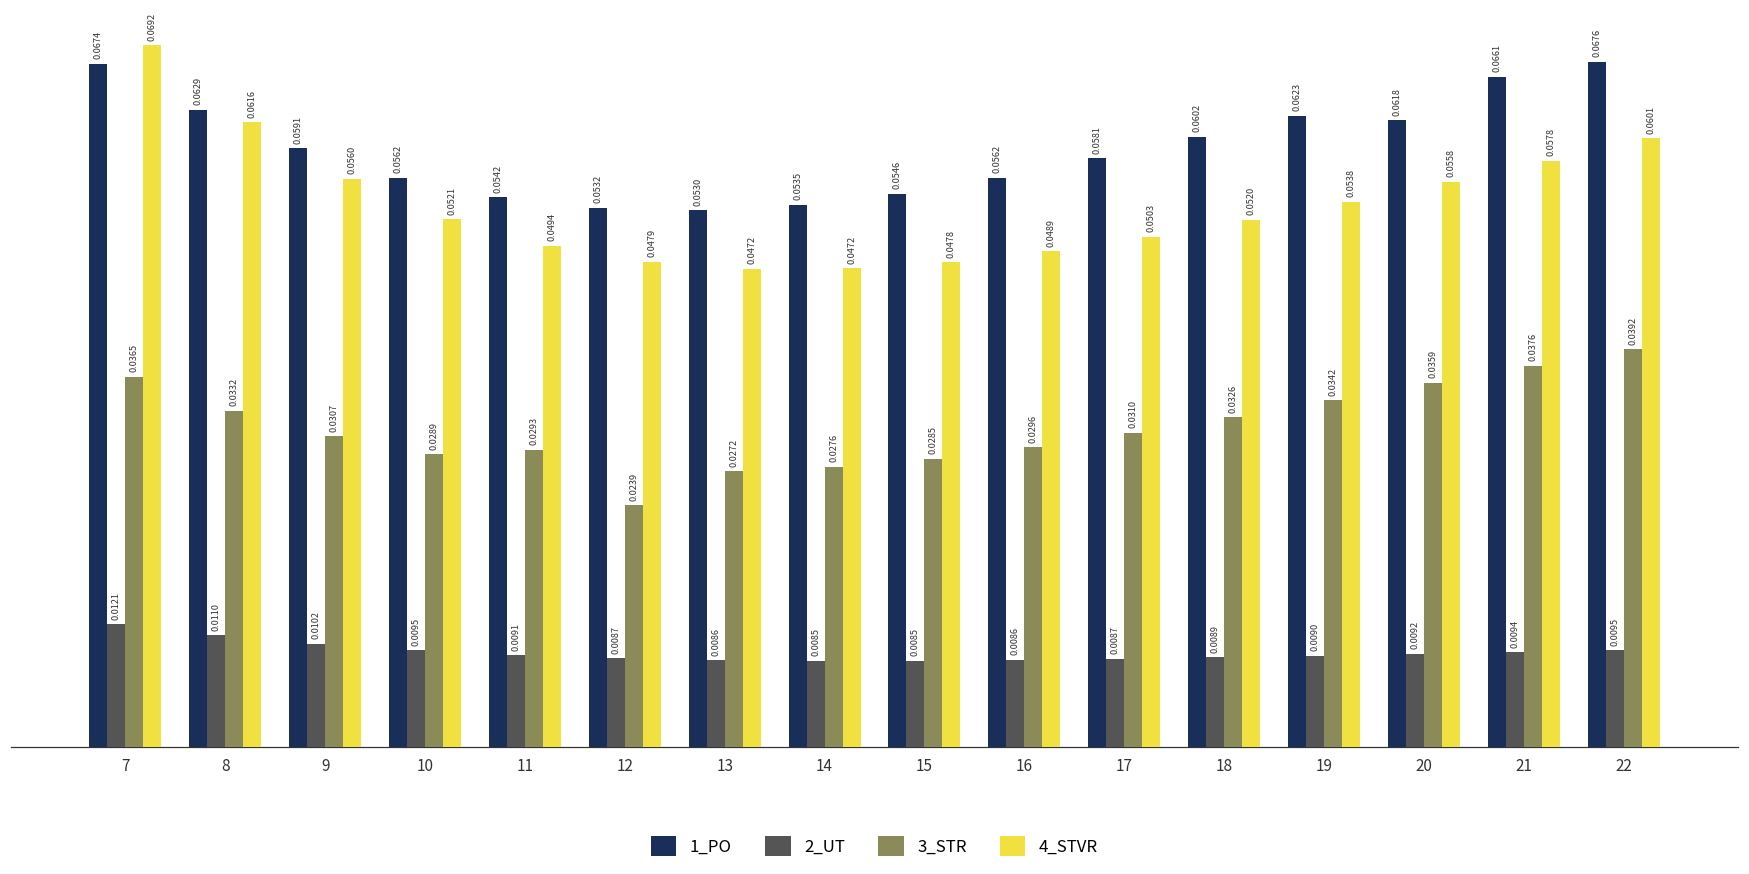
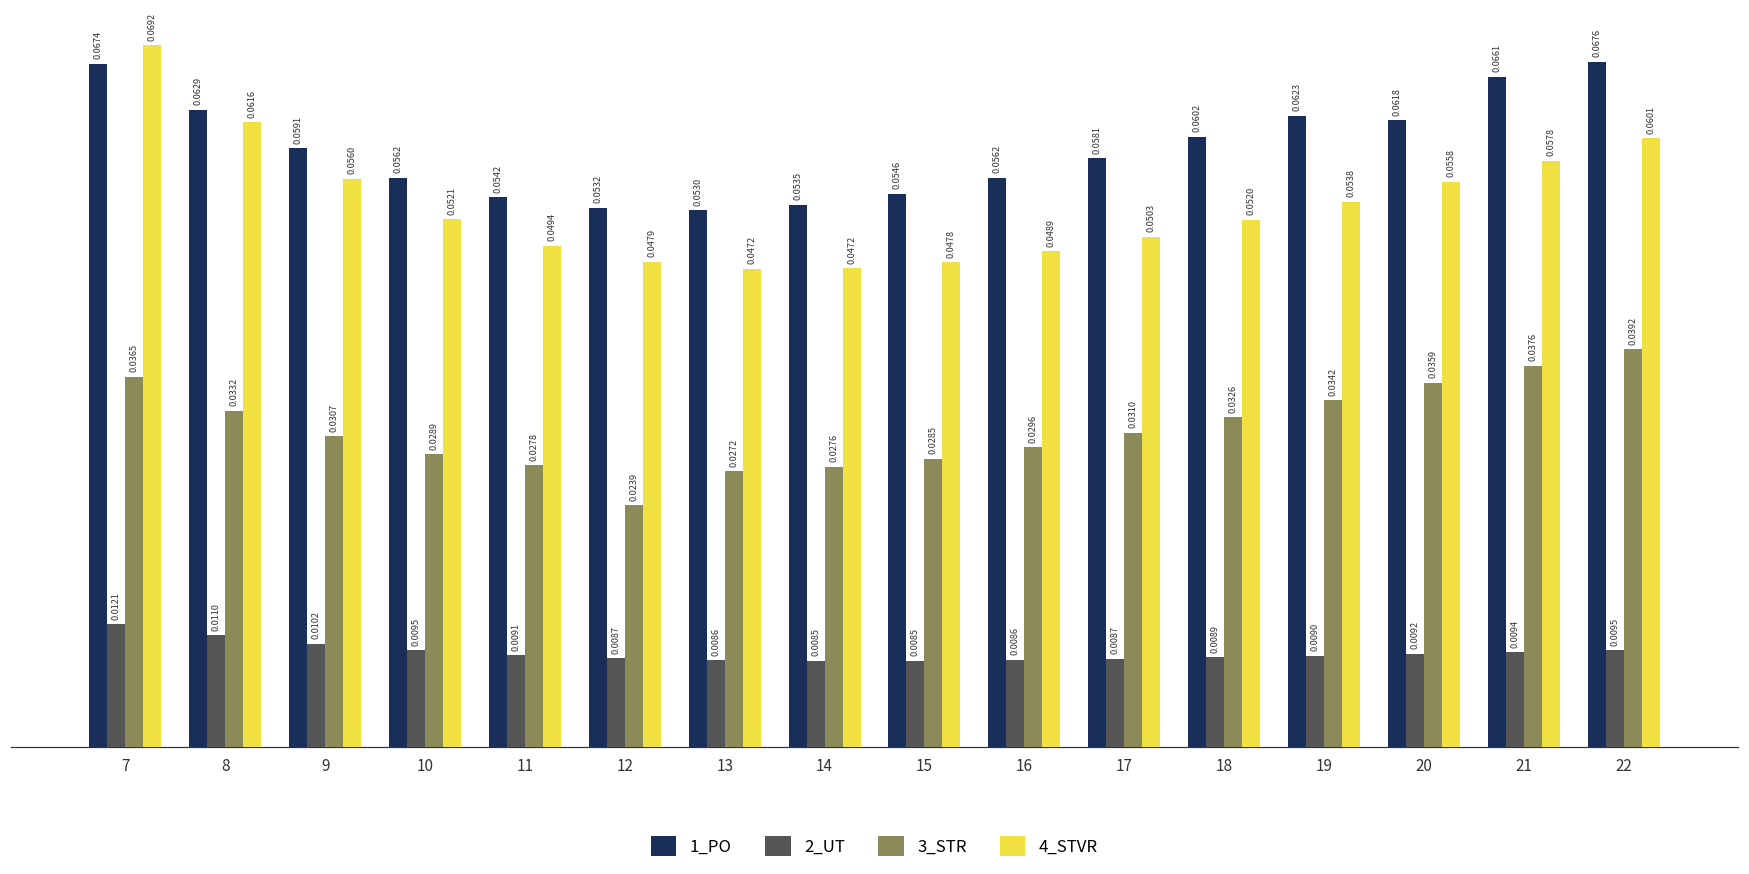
  {
    "1_PO": {
      "7": 0.0674,
      "8": 0.0629,
      "9": 0.0591,
      "10": 0.0562,
      "11": 0.0542,
      "12": 0.0532,
      "13": 0.0530,
      "14": 0.0535,
      "15": 0.0546,
      "16": 0.0562,
      "17": 0.0581,
      "18": 0.0602,
      "19": 0.0623,
      "20": 0.0618,
      "21": 0.0661,
      "22": 0.0676
    },
    "2_UT": {
      "7": 0.0121,
      "8": 0.0110,
      "9": 0.0102,
      "10": 0.0095,
      "11": 0.0091,
      "12": 0.0087,
      "13": 0.0086,
      "14": 0.0085,
      "15": 0.0085,
      "16": 0.0086,
      "17": 0.0087,
      "18": 0.0089,
      "19": 0.0090,
      "20": 0.0092,
      "21": 0.0094,
      "22": 0.0095
    },
    "3_STR": {
      "7": 0.0365,
      "8": 0.0332,
      "9": 0.0307,
      "10": 0.0289,
-     "11": 0.0293,
+     "11": 0.0278,
      "12": 0.0239,
      "13": 0.0272,
      "14": 0.0276,
      "15": 0.0285,
      "16": 0.0296,
      "17": 0.0310,
      "18": 0.0326,
      "19": 0.0342,
      "20": 0.0359,
      "21": 0.0376,
      "22": 0.0392
    },
    "4_STVR": {
      "7": 0.0692,
      "8": 0.0616,
      "9": 0.0560,
      "10": 0.0521,
      "11": 0.0494,
      "12": 0.0479,
      "13": 0.0472,
      "14": 0.0472,
      "15": 0.0478,
      "16": 0.0489,
      "17": 0.0503,
      "18": 0.0520,
      "19": 0.0538,
      "20": 0.0558,
      "21": 0.0578,
      "22": 0.0601
    }
  }
